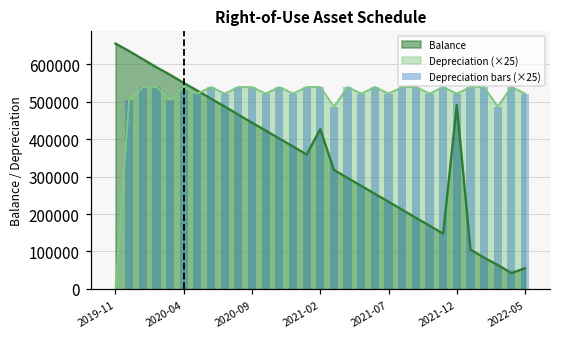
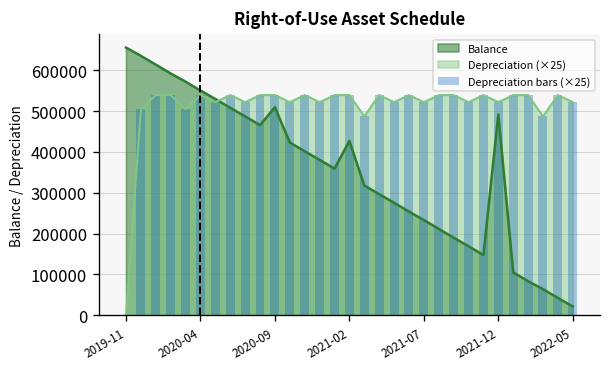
  {
    "Balance": {
      "2019-11": 660000,
      "2020-04": 550000,
-     "2020-09": 440000,
+     "2020-09": 510000,
      "2021-02": 430000,
      "2021-07": 230000,
      "2021-12": 490000,
-     "2022-05": 60000
+     "2022-05": 20000
    },
    "Depreciation (×25)": {
      "2019-11": 0,
      "2020-04": 540000,
      "2020-09": 540000,
      "2021-02": 540000,
      "2021-07": 520000,
      "2021-12": 520000,
      "2022-05": 520000
    }
  }
